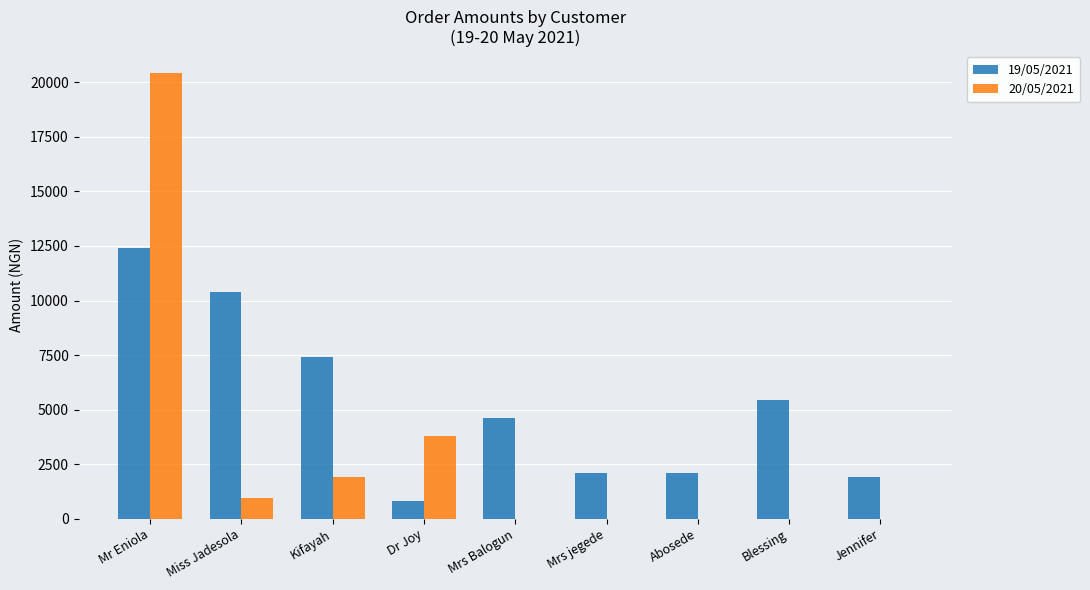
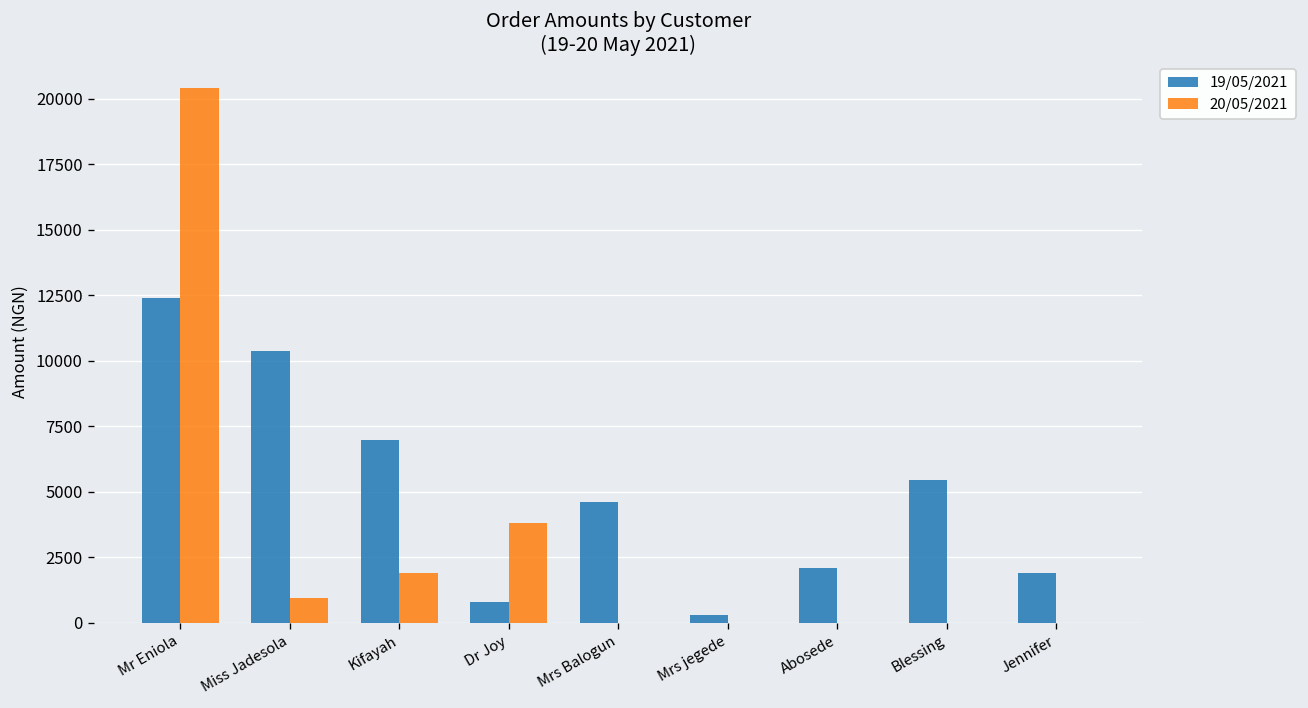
  {
    "19/05/2021": {
      "Mr Eniola": 12400,
      "Miss Jadesola": 10400,
-     "Kifayah": 7400,
+     "Kifayah": 7000,
      "Dr Joy": 800,
      "Mrs Balogun": 4600,
-     "Mrs jegede": 2100,
+     "Mrs jegede": 300,
      "Abosede": 2100,
      "Blessing": 5500,
      "Jennifer": 1900
    },
    "20/05/2021": {
      "Mr Eniola": 20400,
      "Miss Jadesola": 1000,
      "Kifayah": 1900,
      "Dr Joy": 3800,
      "Mrs Balogun": 0,
      "Mrs jegede": 0,
      "Abosede": 0,
      "Blessing": 0,
      "Jennifer": 0
    }
  }
